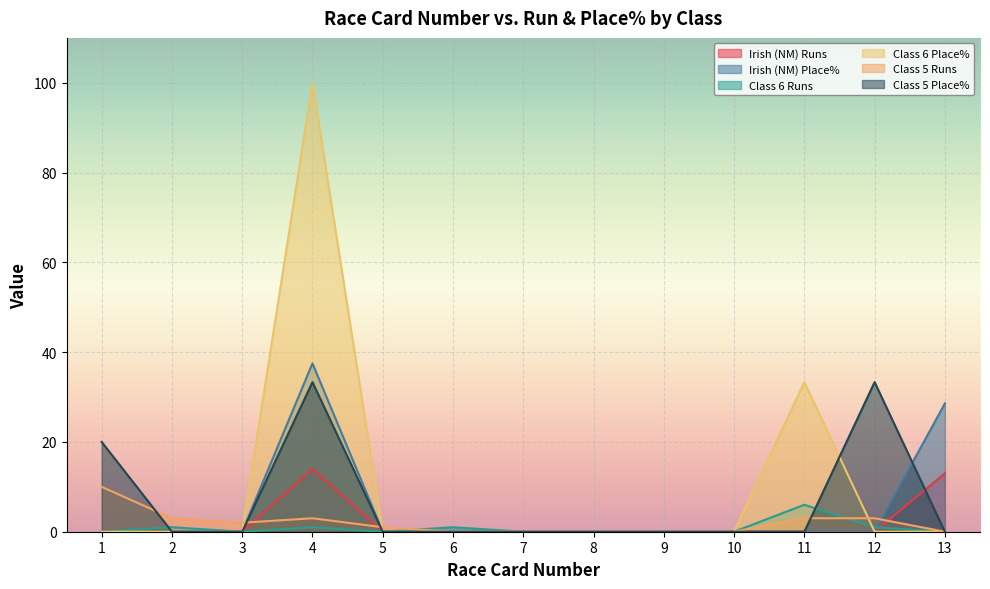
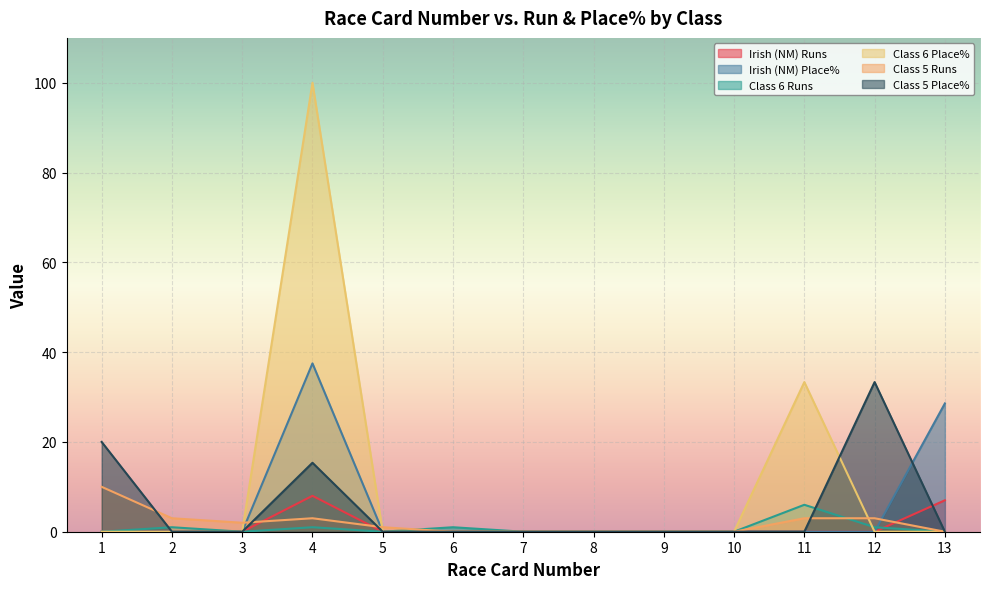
  {
    "Irish (NM) Runs": {
-     "4": 14,
-     "13": 13
+     "4": 8,
+     "13": 7
    },
    "Class 5 Place%": {
      "1": 20,
-     "4": 33,
+     "4": 15,
      "12": 33
    }
  }
